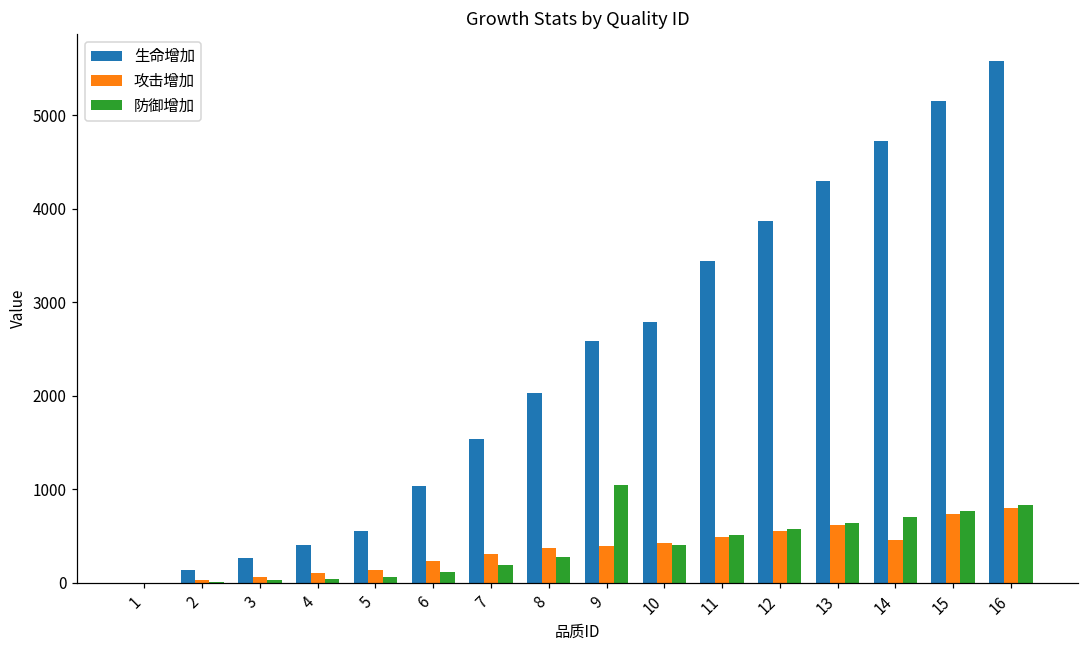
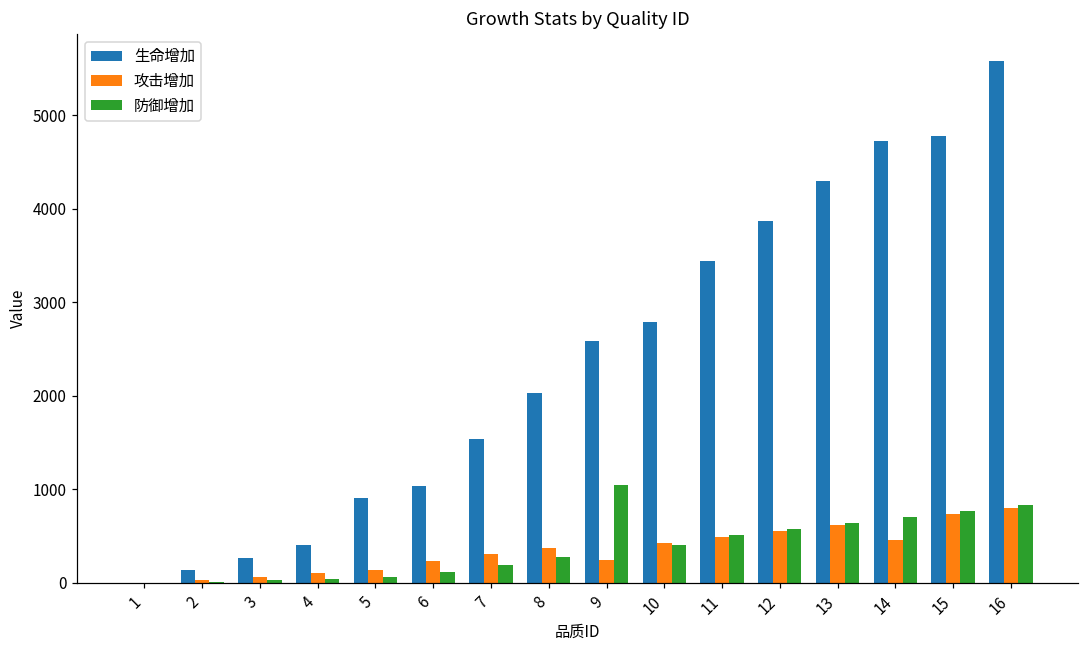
  {
    "生命增加": {
      "1": 0,
      "2": 100,
      "3": 300,
      "4": 400,
-     "5": 600,
+     "5": 900,
      "6": 1000,
      "7": 1500,
      "8": 2000,
      "9": 2600,
      "10": 2800,
      "11": 3400,
      "12": 3900,
      "13": 4300,
      "14": 4700,
-     "15": 5200,
+     "15": 4800,
      "16": 5600
    },
    "攻击增加": {
      "1": 0,
      "2": 0,
      "3": 100,
      "4": 100,
      "5": 100,
      "6": 200,
      "7": 300,
      "8": 400,
-     "9": 400,
+     "9": 200,
      "10": 400,
      "11": 500,
      "12": 600,
      "13": 600,
      "14": 500,
      "15": 700,
      "16": 800
    },
    "防御增加": {
      "1": 0,
      "4": 0,
      "5": 100,
      "6": 100,
      "7": 200,
      "8": 300,
      "9": 1000,
      "10": 400,
      "11": 500,
      "12": 600,
      "13": 600,
      "14": 700,
      "15": 800,
      "16": 800
    }
  }
